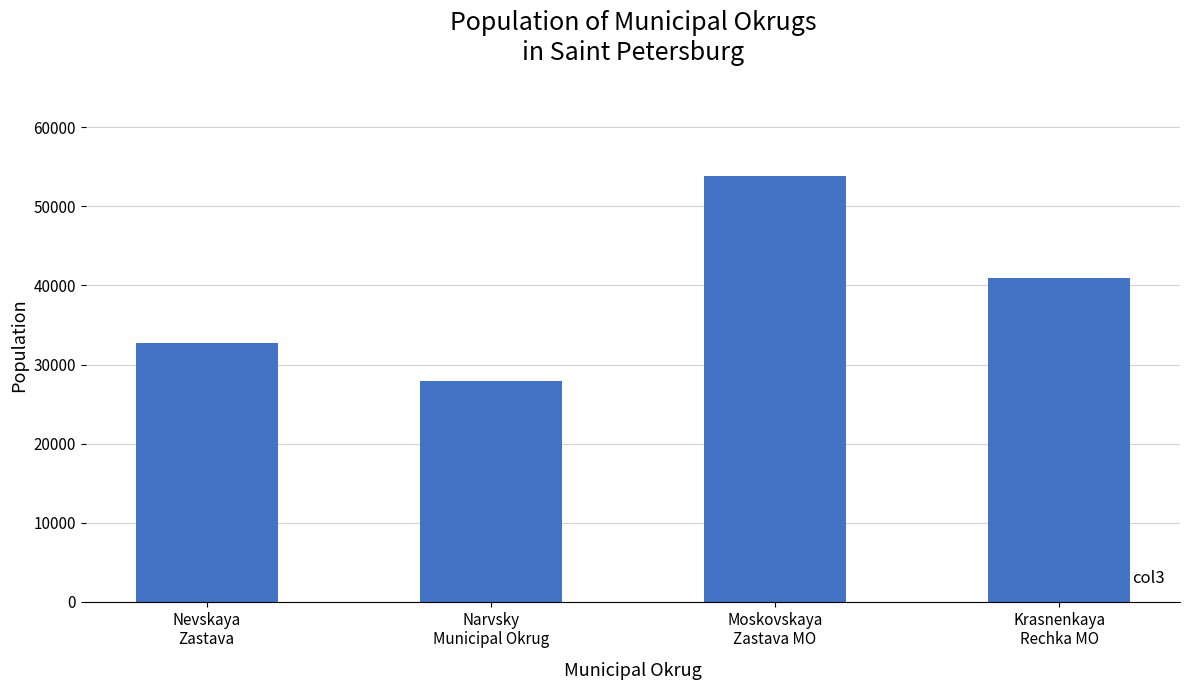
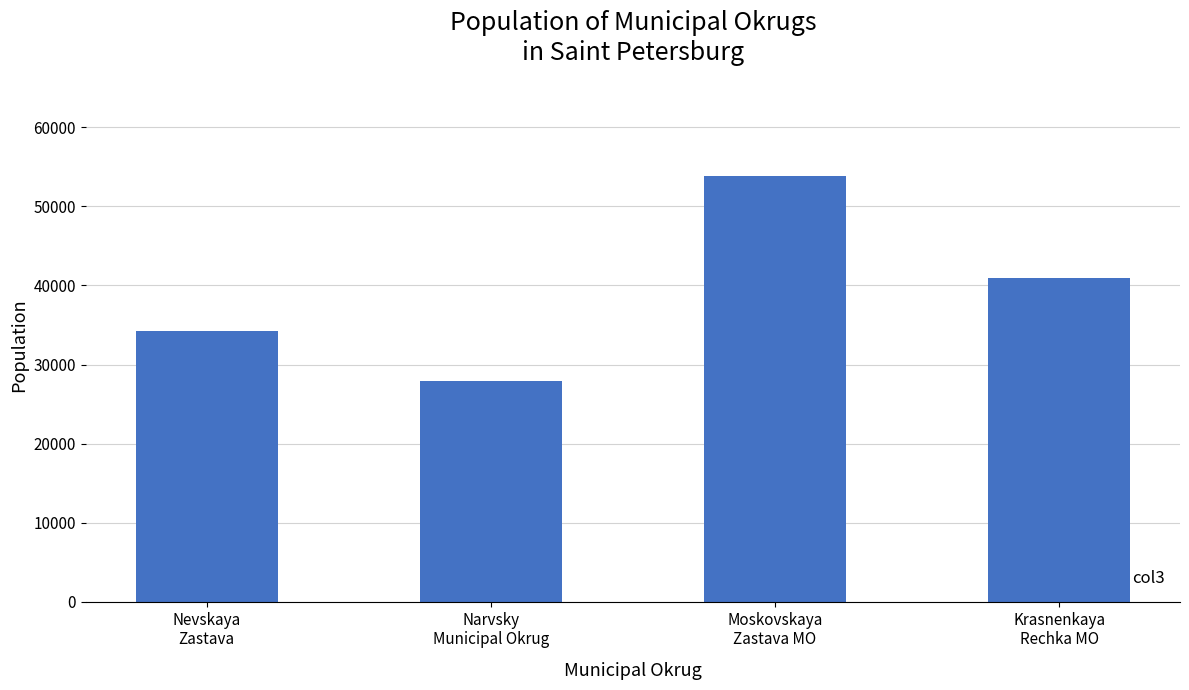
  {
-   "Nevskaya Zastava": 33000,
+   "Nevskaya Zastava": 34000,
    "Narvsky Municipal Okrug": 28000,
    "Moskovskaya Zastava MO": 54000,
    "Krasnenkaya Rechka MO": 41000
  }
